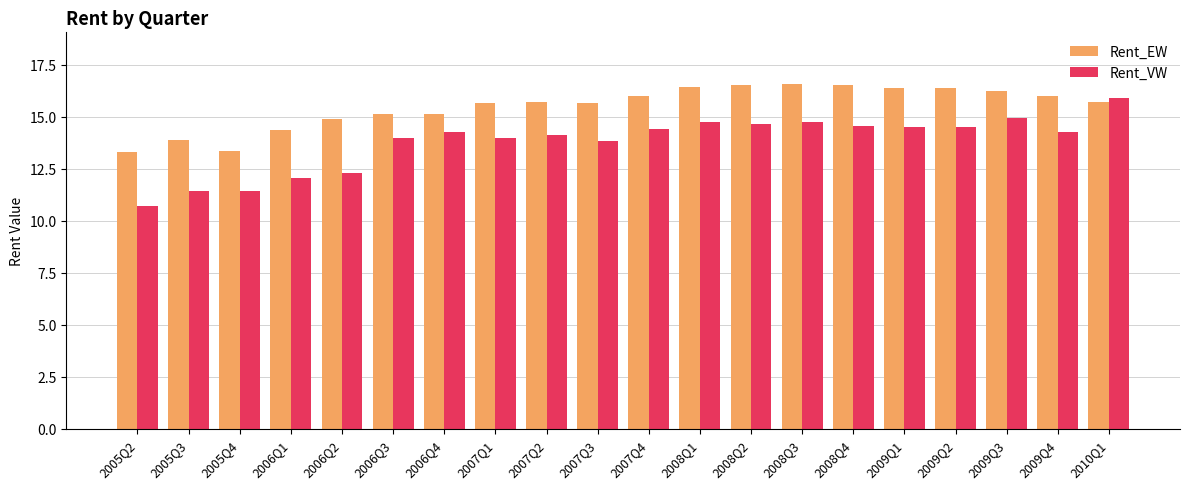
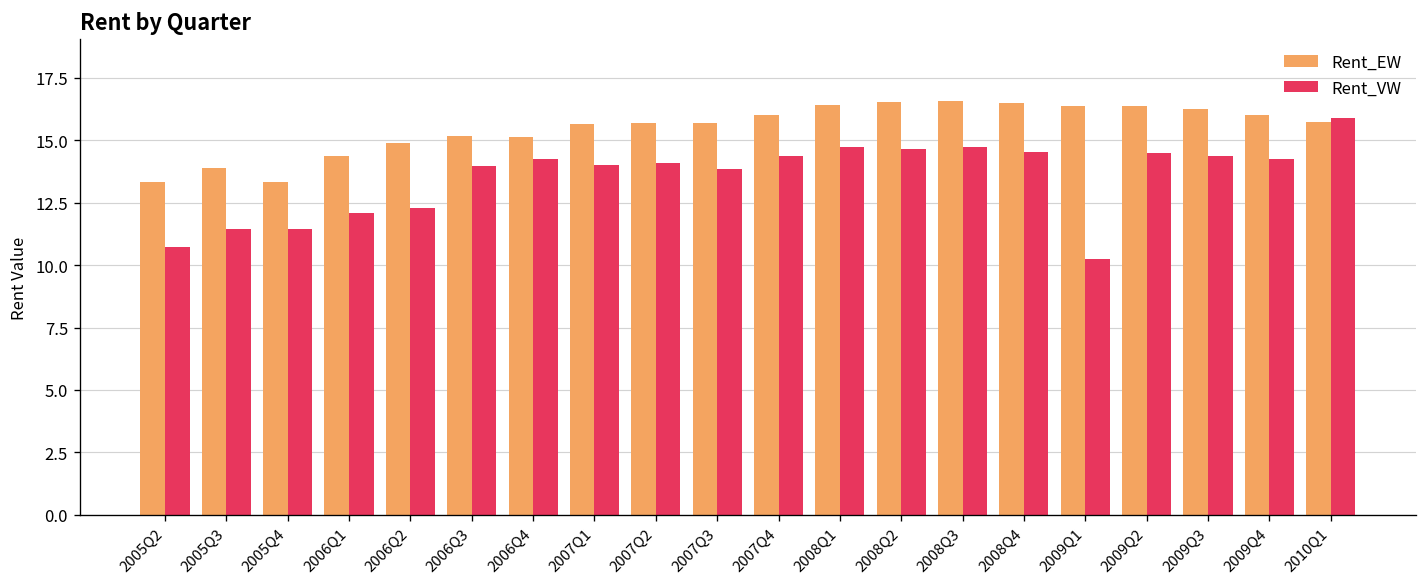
  {
    "Rent_EW": {
      "2005Q2": 13.3,
      "2005Q3": 13.9,
      "2005Q4": 13.3,
      "2006Q1": 14.4,
      "2006Q2": 14.9,
      "2006Q3": 15.2,
      "2006Q4": 15.2,
      "2007Q1": 15.7,
      "2007Q2": 15.7,
      "2007Q3": 15.7,
      "2007Q4": 16.0,
      "2008Q1": 16.4,
      "2008Q2": 16.5,
      "2008Q3": 16.6,
      "2008Q4": 16.5,
      "2009Q1": 16.4,
      "2009Q2": 16.4,
      "2009Q3": 16.2,
      "2009Q4": 16.0,
      "2010Q1": 15.7
    },
    "Rent_VW": {
      "2005Q2": 10.7,
      "2005Q3": 11.4,
      "2005Q4": 11.4,
      "2006Q1": 12.1,
      "2006Q2": 12.3,
      "2006Q3": 14.0,
      "2006Q4": 14.3,
      "2007Q1": 14.0,
      "2007Q2": 14.1,
      "2007Q3": 13.8,
      "2007Q4": 14.4,
      "2008Q1": 14.7,
      "2008Q2": 14.6,
      "2008Q3": 14.7,
      "2008Q4": 14.5,
-     "2009Q1": 14.5,
+     "2009Q1": 10.3,
      "2009Q2": 14.5,
-     "2009Q3": 14.9,
+     "2009Q3": 14.4,
      "2009Q4": 14.3,
      "2010Q1": 15.9
    }
  }
